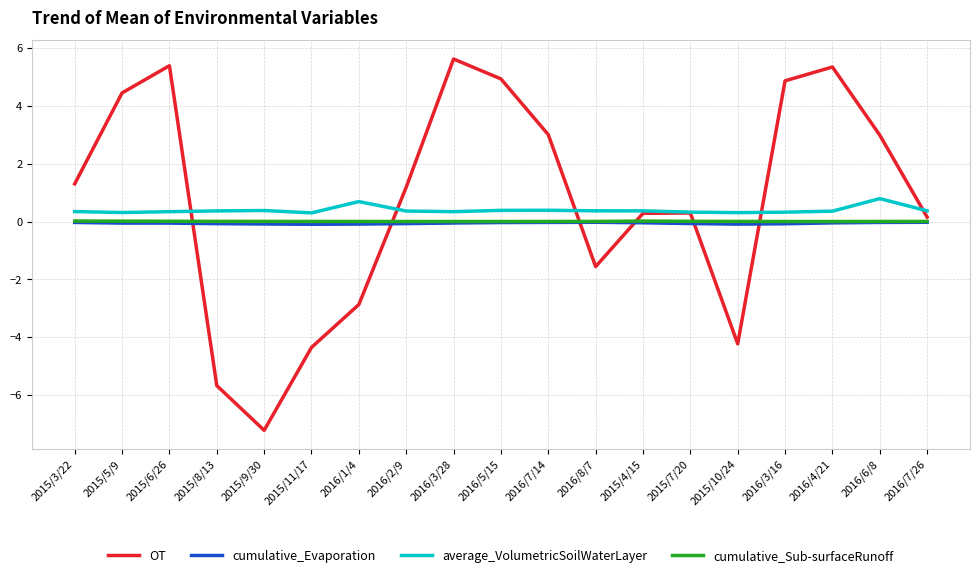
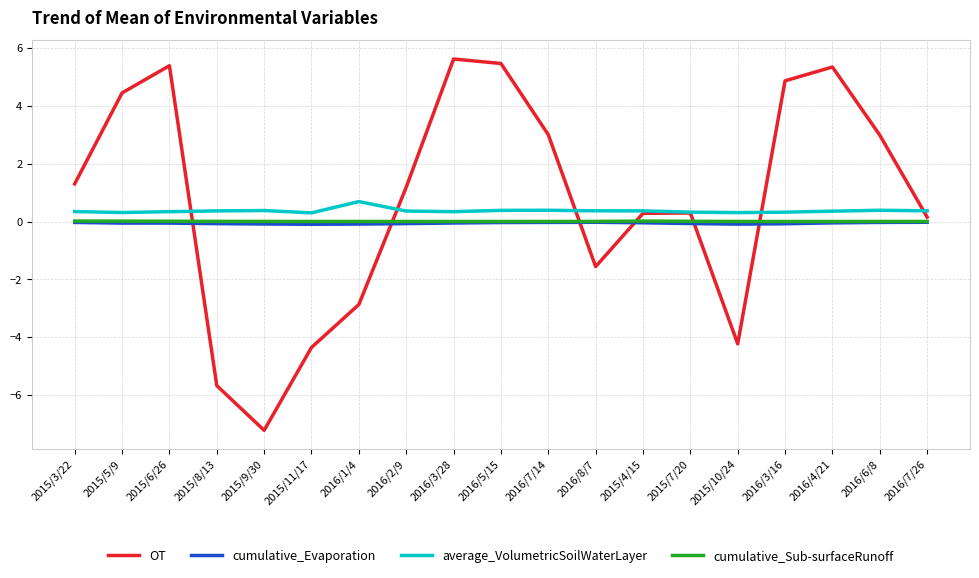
  {
    "OT": {
      "2015/3/22": 1.3,
      "2015/5/9": 4.5,
      "2015/6/26": 5.4,
      "2015/8/13": -5.7,
      "2015/9/30": -7.2,
      "2015/11/17": -4.4,
      "2016/1/4": -2.9,
      "2016/2/9": 1.2,
      "2016/3/28": 5.6,
-     "2016/5/15": 4.9,
+     "2016/5/15": 5.5,
      "2016/7/14": 3.0,
      "2016/8/7": -1.6,
      "2015/10/24": -4.2,
      "2016/3/16": 4.9,
      "2016/4/21": 5.3,
      "2016/6/8": 3.0,
      "2016/7/26": 0.2
    },
    "cumulative_Evaporation": {
      "2015/9/30": -0.1,
      "2015/11/17": -0.1,
      "2016/1/4": -0.1,
      "2015/10/24": -0.1
    },
    "average_VolumetricSoilWaterLayer": {
      "2015/3/22": 0.3,
      "2015/5/9": 0.3,
      "2015/6/26": 0.3,
      "2015/8/13": 0.4,
      "2015/9/30": 0.4,
      "2015/11/17": 0.3,
      "2016/1/4": 0.7,
      "2016/2/9": 0.4,
      "2016/3/28": 0.3,
      "2016/5/15": 0.4,
      "2016/7/14": 0.4,
      "2016/8/7": 0.4,
      "2015/10/24": 0.3,
      "2016/3/16": 0.3,
      "2016/4/21": 0.4,
-     "2016/6/8": 0.8,
+     "2016/6/8": 0.4,
      "2016/7/26": 0.4
    },
    "cumulative_Sub-surfaceRunoff": {
      "2015/9/30": 0.0,
      "2015/11/17": 0.0,
      "2016/1/4": 0.0,
      "2015/10/24": 0.0
    }
  }
